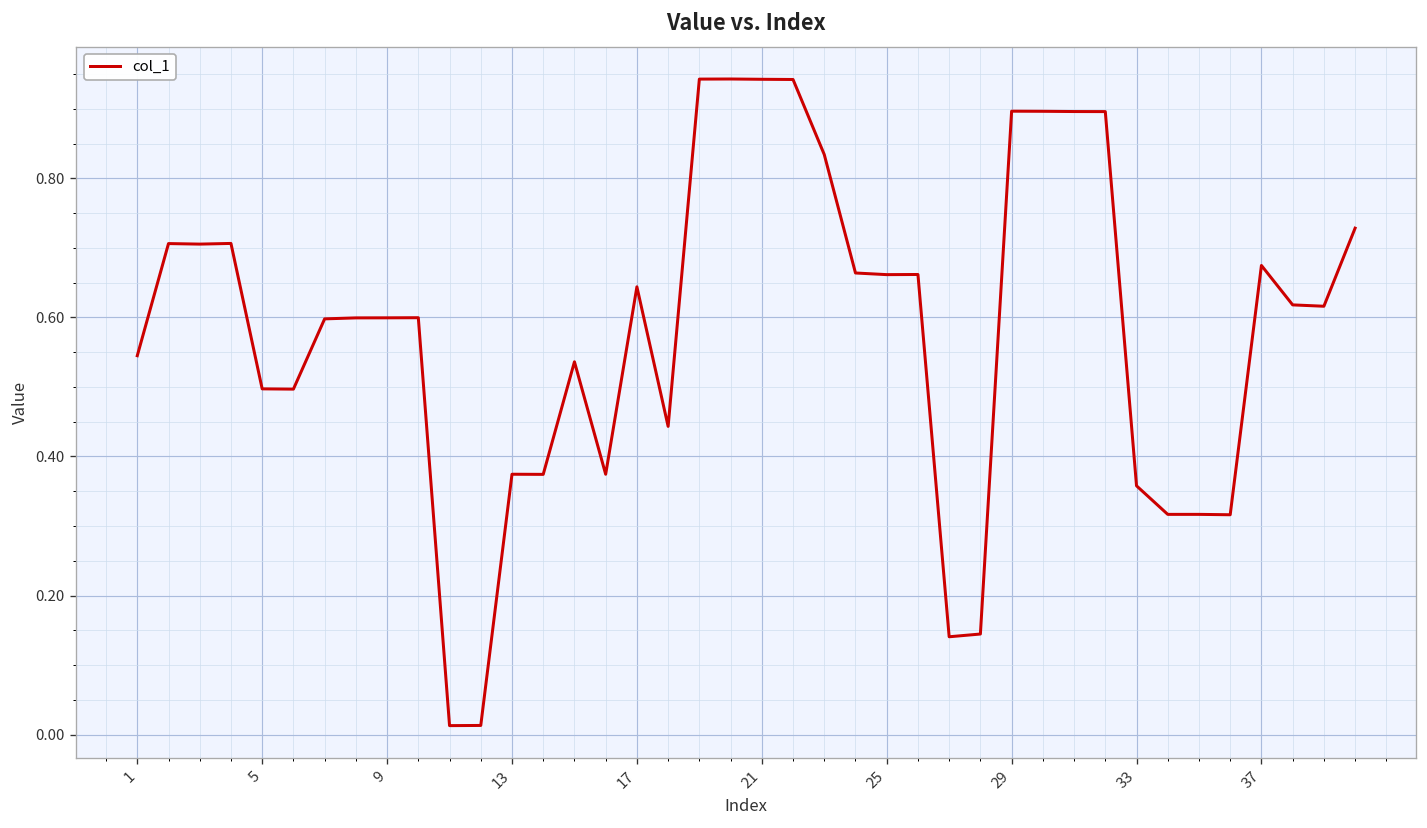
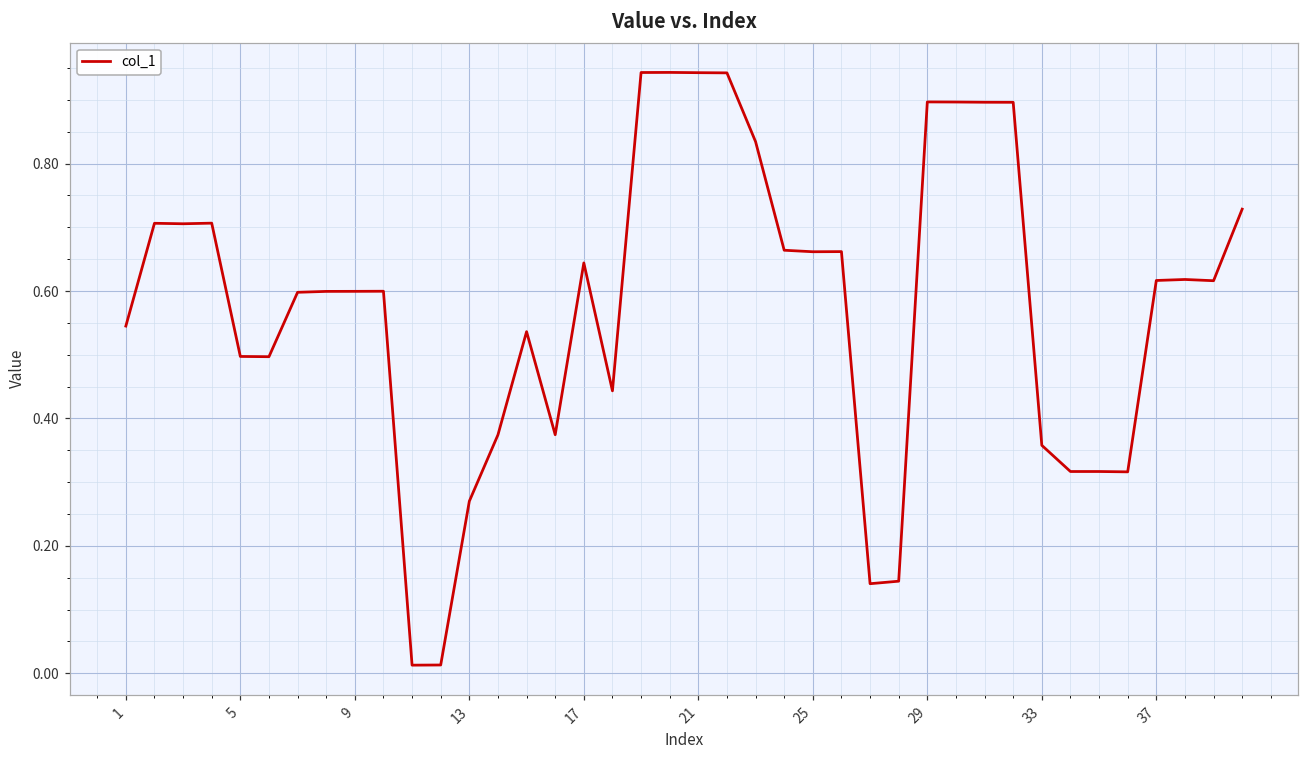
  {
    "1": 0.54,
    "5": 0.50,
    "9": 0.60,
-   "13": 0.37,
+   "13": 0.27,
    "17": 0.64,
    "21": 0.94,
    "25": 0.66,
    "29": 0.90,
    "33": 0.36,
-   "37": 0.67
+   "37": 0.62
  }
